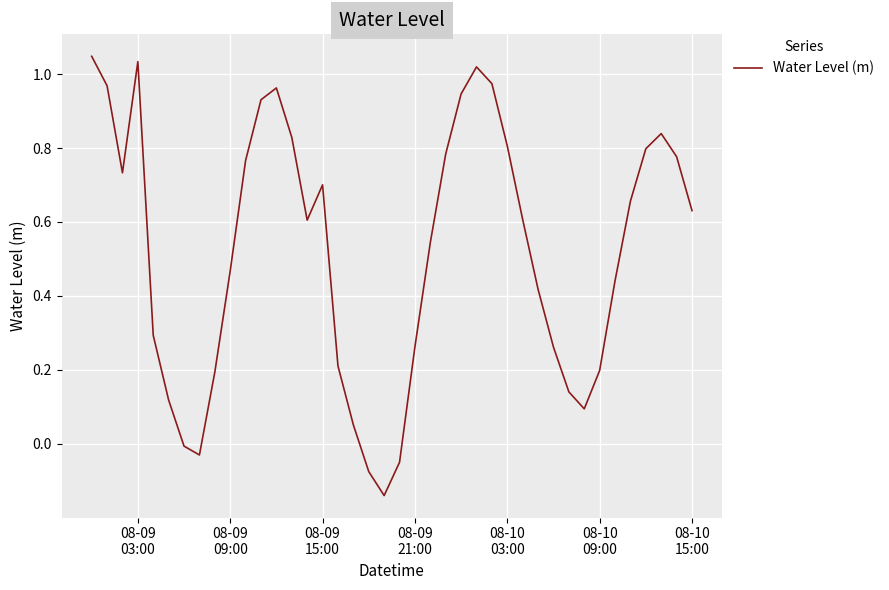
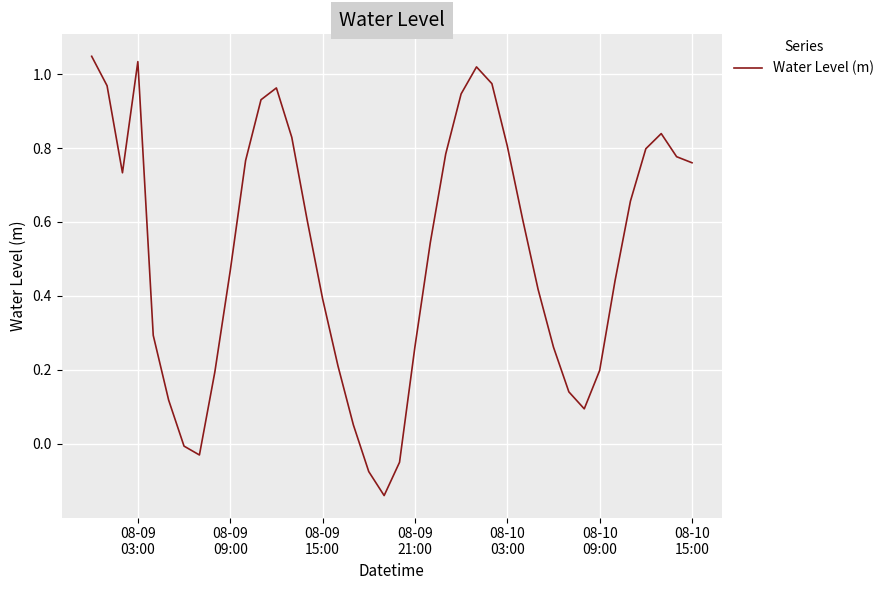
  {
    "08-09 03:00": 1.03,
    "08-09 09:00": 0.47,
-   "08-09 15:00": 0.70,
+   "08-09 15:00": 0.39,
    "08-09 21:00": 0.26,
    "08-10 03:00": 0.81,
    "08-10 09:00": 0.20,
-   "08-10 15:00": 0.63
+   "08-10 15:00": 0.76
  }
